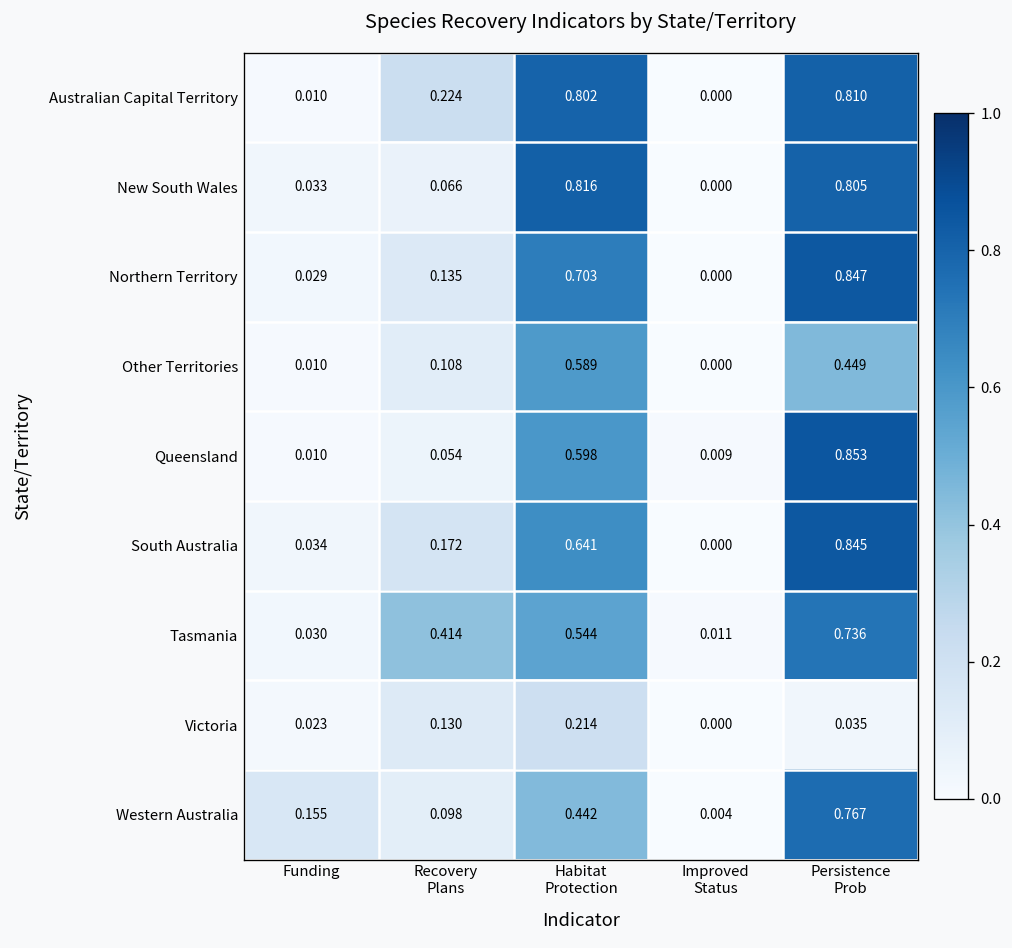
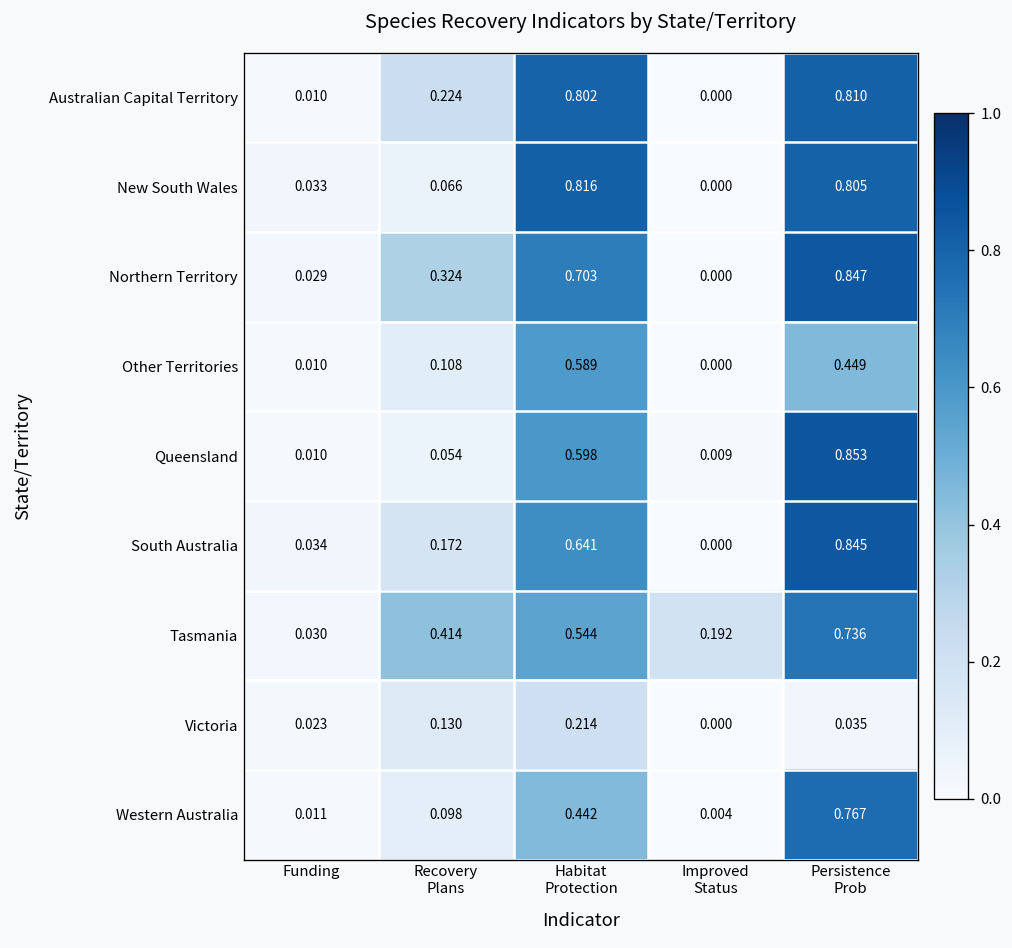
  {
    "Australian Capital Territory": {
      "Funding": 0.010,
      "Recovery Plans": 0.224,
      "Habitat Protection": 0.802,
      "Improved Status": 0.000,
      "Persistence Prob": 0.810
    },
    "New South Wales": {
      "Funding": 0.033,
      "Recovery Plans": 0.066,
      "Habitat Protection": 0.816,
      "Improved Status": 0.000,
      "Persistence Prob": 0.805
    },
    "Northern Territory": {
      "Funding": 0.029,
-     "Recovery Plans": 0.135,
+     "Recovery Plans": 0.324,
      "Habitat Protection": 0.703,
      "Improved Status": 0.000,
      "Persistence Prob": 0.847
    },
    "Other Territories": {
      "Funding": 0.010,
      "Recovery Plans": 0.108,
      "Habitat Protection": 0.589,
      "Improved Status": 0.000,
      "Persistence Prob": 0.449
    },
    "Queensland": {
      "Funding": 0.010,
      "Recovery Plans": 0.054,
      "Habitat Protection": 0.598,
      "Improved Status": 0.009,
      "Persistence Prob": 0.853
    },
    "South Australia": {
      "Funding": 0.034,
      "Recovery Plans": 0.172,
      "Habitat Protection": 0.641,
      "Improved Status": 0.000,
      "Persistence Prob": 0.845
    },
    "Tasmania": {
      "Funding": 0.030,
      "Recovery Plans": 0.414,
      "Habitat Protection": 0.544,
-     "Improved Status": 0.011,
+     "Improved Status": 0.192,
      "Persistence Prob": 0.736
    },
    "Victoria": {
      "Funding": 0.023,
      "Recovery Plans": 0.130,
      "Habitat Protection": 0.214,
      "Improved Status": 0.000,
      "Persistence Prob": 0.035
    },
    "Western Australia": {
-     "Funding": 0.155,
+     "Funding": 0.011,
      "Recovery Plans": 0.098,
      "Habitat Protection": 0.442,
      "Improved Status": 0.004,
      "Persistence Prob": 0.767
    }
  }
